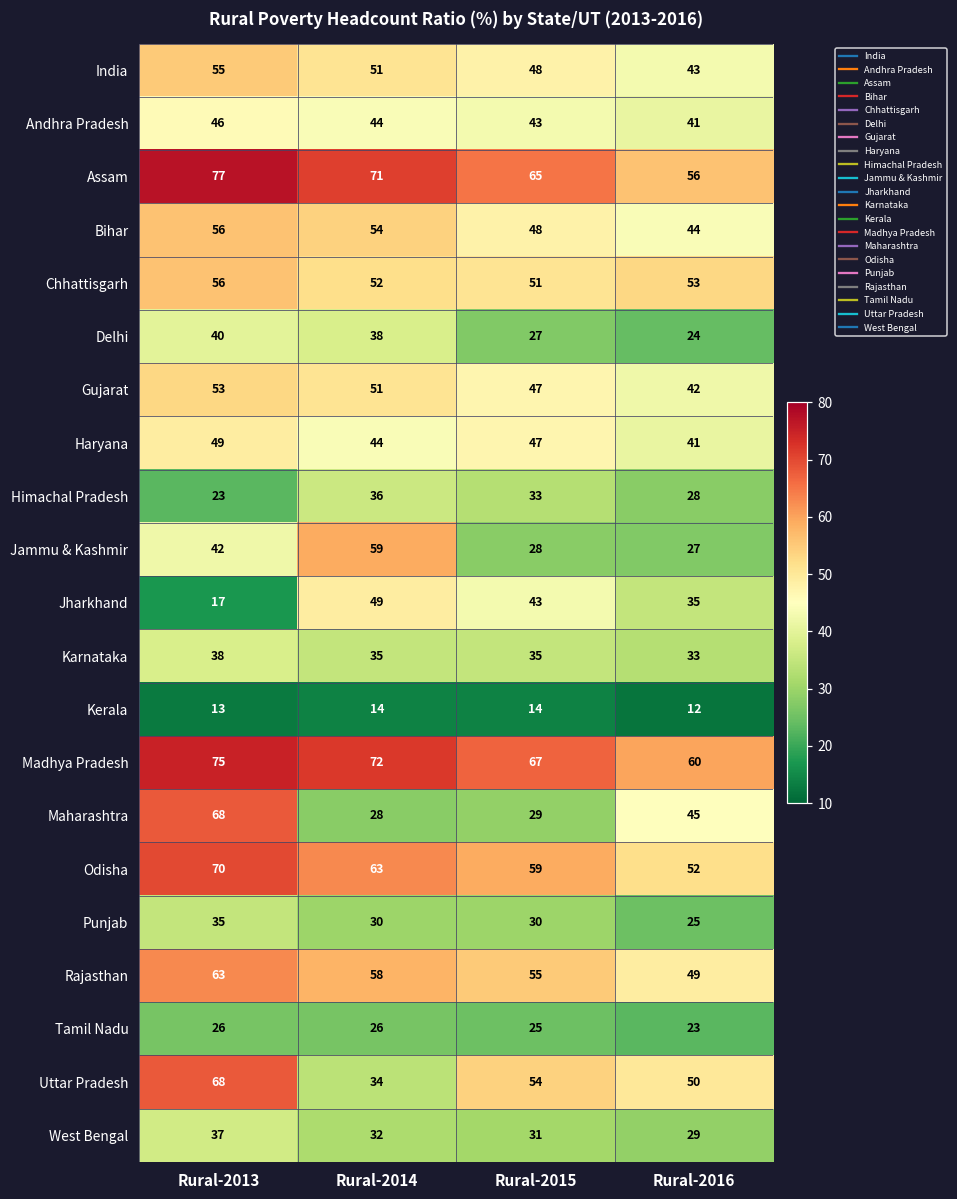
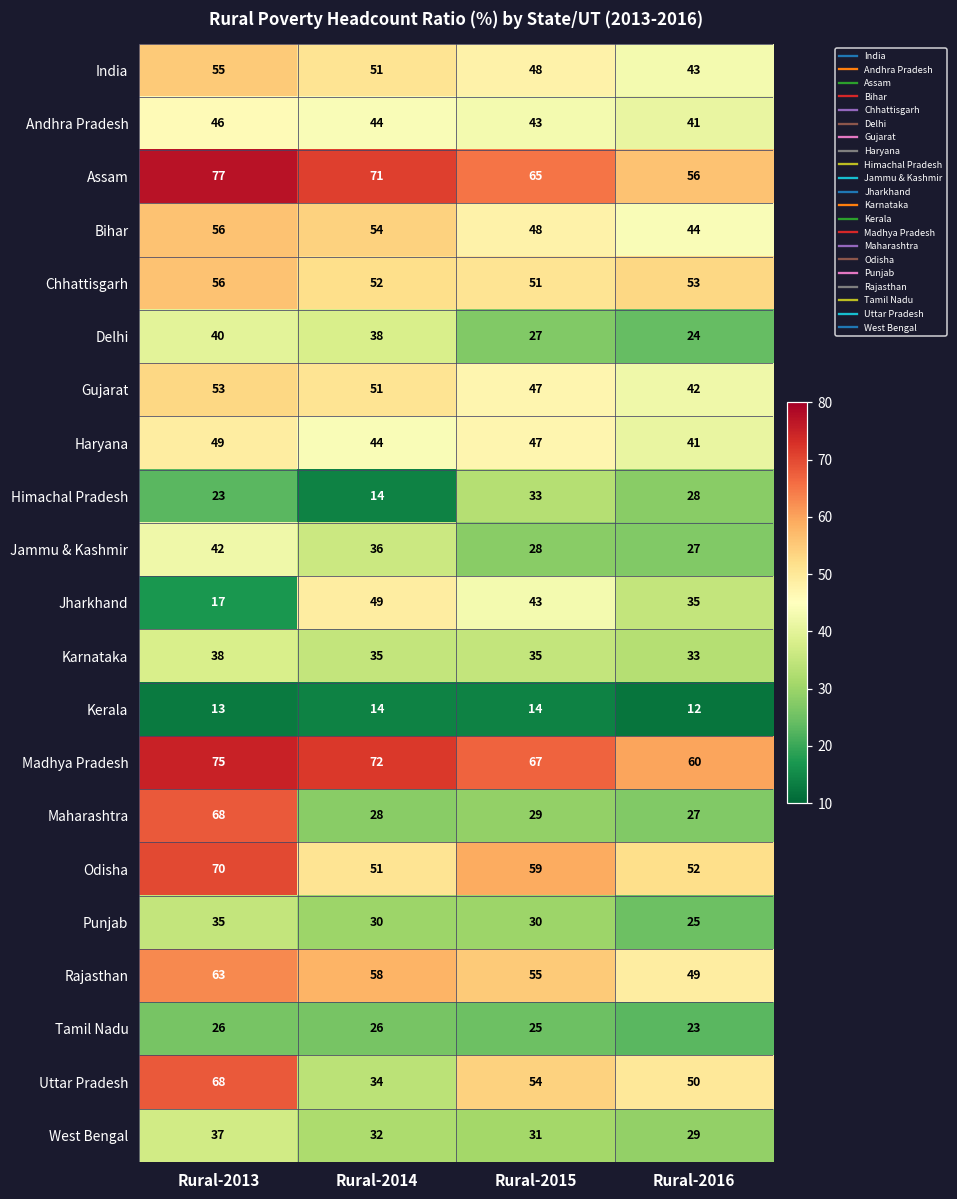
  {
    "India": {
      "Rural-2013": 55,
      "Rural-2014": 51,
      "Rural-2015": 48,
      "Rural-2016": 43
    },
    "Andhra Pradesh": {
      "Rural-2013": 46,
      "Rural-2014": 44,
      "Rural-2015": 43,
      "Rural-2016": 41
    },
    "Assam": {
      "Rural-2013": 77,
      "Rural-2014": 71,
      "Rural-2015": 65,
      "Rural-2016": 56
    },
    "Bihar": {
      "Rural-2013": 56,
      "Rural-2014": 54,
      "Rural-2015": 48,
      "Rural-2016": 44
    },
    "Chhattisgarh": {
      "Rural-2013": 56,
      "Rural-2014": 52,
      "Rural-2015": 51,
      "Rural-2016": 53
    },
    "Delhi": {
      "Rural-2013": 40,
      "Rural-2014": 38,
      "Rural-2015": 27,
      "Rural-2016": 24
    },
    "Gujarat": {
      "Rural-2013": 53,
      "Rural-2014": 51,
      "Rural-2015": 47,
      "Rural-2016": 42
    },
    "Haryana": {
      "Rural-2013": 49,
      "Rural-2014": 44,
      "Rural-2015": 47,
      "Rural-2016": 41
    },
    "Himachal Pradesh": {
      "Rural-2013": 23,
-     "Rural-2014": 36,
+     "Rural-2014": 14,
      "Rural-2015": 33,
      "Rural-2016": 28
    },
    "Jammu & Kashmir": {
      "Rural-2013": 42,
-     "Rural-2014": 59,
+     "Rural-2014": 36,
      "Rural-2015": 28,
      "Rural-2016": 27
    },
    "Jharkhand": {
      "Rural-2013": 17,
      "Rural-2014": 49,
      "Rural-2015": 43,
      "Rural-2016": 35
    },
    "Karnataka": {
      "Rural-2013": 38,
      "Rural-2014": 35,
      "Rural-2015": 35,
      "Rural-2016": 33
    },
    "Kerala": {
      "Rural-2013": 13,
      "Rural-2014": 14,
      "Rural-2015": 14,
      "Rural-2016": 12
    },
    "Madhya Pradesh": {
      "Rural-2013": 75,
      "Rural-2014": 72,
      "Rural-2015": 67,
      "Rural-2016": 60
    },
    "Maharashtra": {
      "Rural-2013": 68,
      "Rural-2014": 28,
      "Rural-2015": 29,
-     "Rural-2016": 45
+     "Rural-2016": 27
    },
    "Odisha": {
      "Rural-2013": 70,
-     "Rural-2014": 63,
+     "Rural-2014": 51,
      "Rural-2015": 59,
      "Rural-2016": 52
    },
    "Punjab": {
      "Rural-2013": 35,
      "Rural-2014": 30,
      "Rural-2015": 30,
      "Rural-2016": 25
    },
    "Rajasthan": {
      "Rural-2013": 63,
      "Rural-2014": 58,
      "Rural-2015": 55,
      "Rural-2016": 49
    },
    "Tamil Nadu": {
      "Rural-2013": 26,
      "Rural-2014": 26,
      "Rural-2015": 25,
      "Rural-2016": 23
    },
    "Uttar Pradesh": {
      "Rural-2013": 68,
      "Rural-2014": 34,
      "Rural-2015": 54,
      "Rural-2016": 50
    },
    "West Bengal": {
      "Rural-2013": 37,
      "Rural-2014": 32,
      "Rural-2015": 31,
      "Rural-2016": 29
    }
  }
